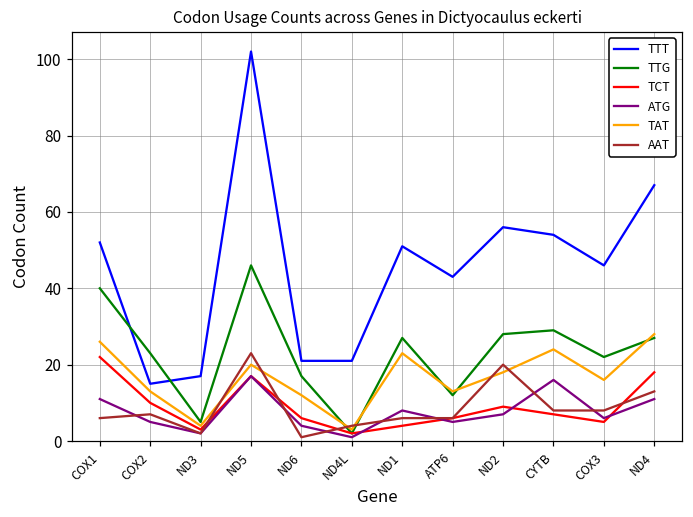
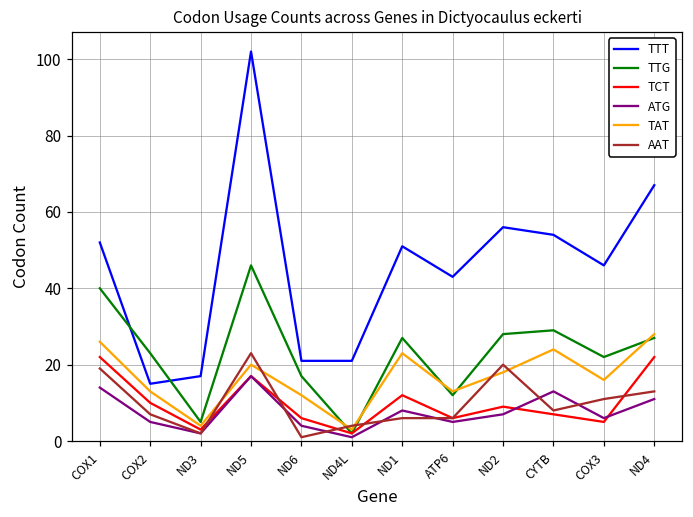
  {
    "TTT": {
      "COX1": 52,
      "COX2": 15,
      "ND3": 17,
      "ND5": 102,
      "ND6": 21,
      "ND4L": 21,
      "ND1": 51,
      "ATP6": 43,
      "ND2": 56,
      "CYTB": 54,
      "COX3": 46,
      "ND4": 67
    },
    "TTG": {
      "COX1": 40,
      "COX2": 23,
      "ND3": 5,
      "ND5": 46,
      "ND6": 17,
      "ND1": 27,
      "ATP6": 12,
      "ND2": 28,
      "CYTB": 29,
      "COX3": 22,
      "ND4": 27
    },
    "TCT": {
      "COX1": 22,
      "COX2": 10,
      "ND3": 3,
      "ND6": 6,
-     "ND1": 4,
+     "ND1": 12,
      "ND2": 9,
      "CYTB": 7,
      "COX3": 5,
-     "ND4": 18
+     "ND4": 22
    },
    "ATG": {
-     "COX1": 11,
+     "COX1": 14,
      "COX2": 5,
      "ND6": 4,
      "ND4L": 1,
      "ND1": 8,
      "ATP6": 5,
      "ND2": 7,
-     "CYTB": 16,
+     "CYTB": 13,
      "COX3": 6,
      "ND4": 11
    },
    "TAT": {
      "COX1": 26,
      "COX2": 13,
      "ND3": 4,
      "ND5": 20,
      "ND6": 12,
      "ND4L": 3,
      "ND1": 23,
      "ATP6": 13,
      "ND2": 18,
      "CYTB": 24,
      "COX3": 16,
      "ND4": 28
    },
    "AAT": {
-     "COX1": 6,
+     "COX1": 19,
      "COX2": 7,
      "ND5": 23,
      "ND6": 1,
      "ND4L": 4,
      "ND1": 6,
      "ND2": 20,
      "CYTB": 8,
-     "COX3": 8,
+     "COX3": 11,
      "ND4": 13
    }
  }
